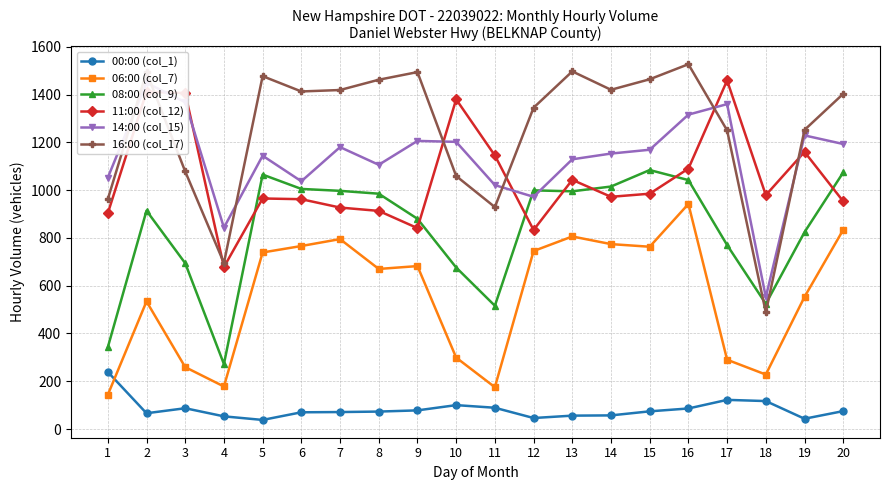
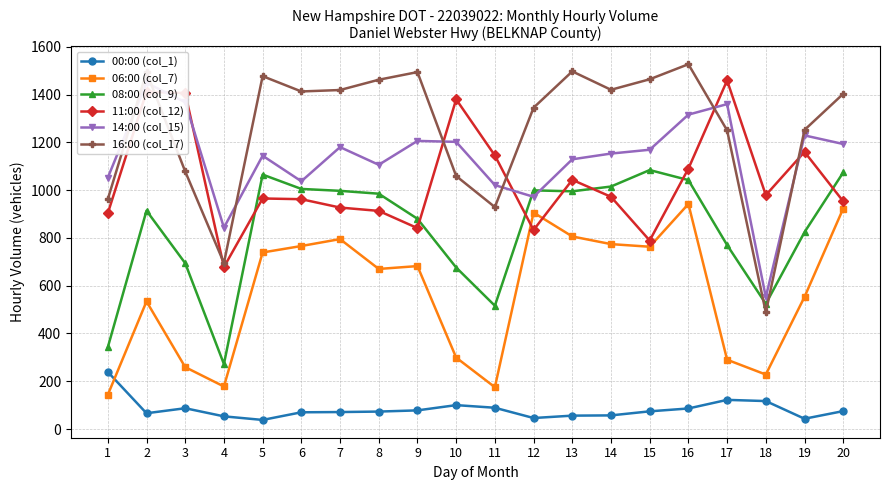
  {
    "00:00 (col_1)": {
      "1": 240,
      "2": 70,
      "3": 90,
      "4": 50,
      "5": 40,
      "6": 70,
      "7": 70,
      "8": 70,
      "9": 80,
      "10": 100,
      "11": 90,
      "12": 50,
      "13": 60,
      "14": 60,
      "15": 70,
      "16": 90,
      "17": 120,
      "18": 120,
      "19": 40,
      "20": 80
    },
    "06:00 (col_7)": {
      "1": 140,
      "2": 530,
      "3": 260,
      "4": 180,
      "5": 740,
      "6": 770,
      "7": 800,
      "8": 670,
      "9": 680,
      "10": 300,
      "11": 180,
-     "12": 750,
+     "12": 910,
      "13": 810,
      "14": 770,
      "15": 760,
      "16": 940,
      "17": 290,
      "18": 230,
      "19": 550,
-     "20": 830
+     "20": 920
    },
    "08:00 (col_9)": {
      "1": 340,
      "2": 910,
      "3": 690,
      "4": 270,
      "5": 1070,
      "6": 1010,
      "7": 1000,
      "8": 990,
      "9": 880,
      "10": 680,
      "11": 520,
      "12": 1000,
      "13": 1000,
      "14": 1020,
      "15": 1080,
      "16": 1040,
      "17": 770,
      "18": 520,
      "19": 820,
      "20": 1070
    },
    "11:00 (col_12)": {
      "1": 900,
      "4": 680,
      "5": 970,
      "6": 960,
      "7": 930,
      "8": 910,
      "9": 840,
      "10": 1380,
      "11": 1150,
      "12": 830,
      "13": 1040,
      "14": 970,
-     "15": 990,
+     "15": 790,
      "16": 1090,
      "17": 1460,
      "18": 980,
      "19": 1160,
      "20": 950
    },
    "14:00 (col_15)": {
      "1": 1050,
      "4": 840,
      "5": 1140,
      "6": 1040,
      "7": 1180,
      "8": 1110,
      "9": 1210,
      "10": 1200,
      "11": 1020,
      "12": 970,
      "13": 1130,
      "14": 1150,
      "15": 1170,
      "16": 1320,
      "17": 1360,
      "18": 550,
      "19": 1230,
      "20": 1190
    },
    "16:00 (col_17)": {
      "1": 960,
      "3": 1080,
      "4": 700,
      "5": 1480,
      "6": 1410,
      "7": 1420,
      "8": 1460,
      "9": 1490,
      "10": 1060,
      "11": 930,
      "12": 1350,
      "13": 1500,
      "14": 1420,
      "15": 1460,
      "16": 1530,
      "17": 1250,
      "18": 490,
      "19": 1250,
      "20": 1400
    }
  }
